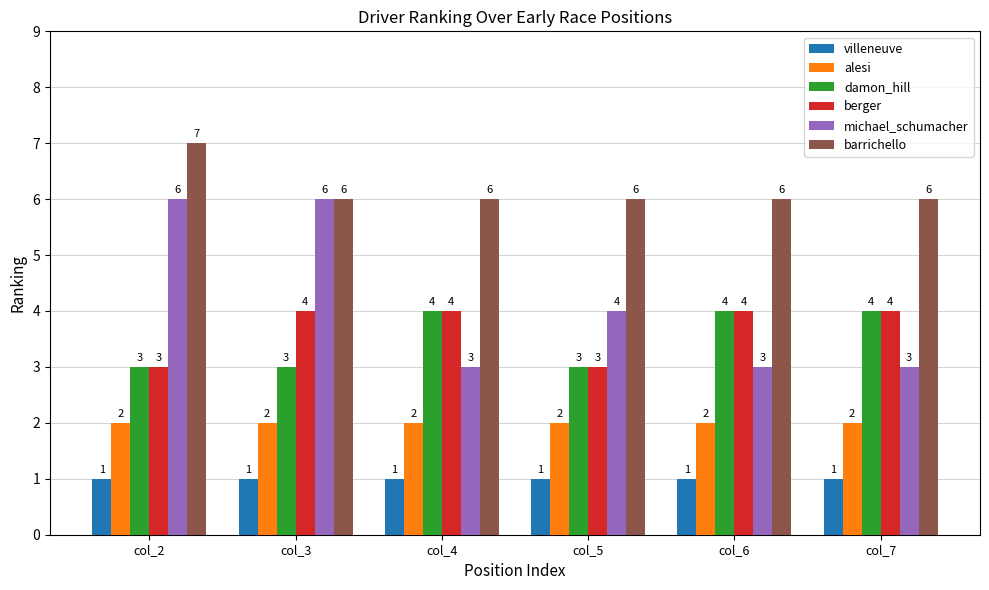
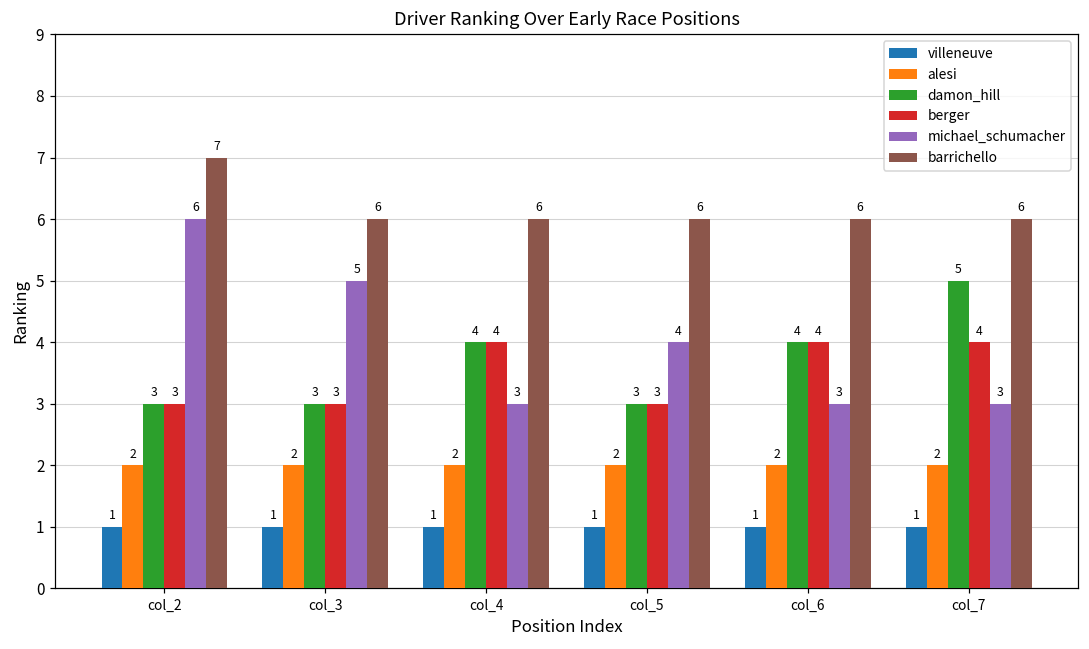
  {
    "villeneuve": {
      "col_2": 1,
      "col_3": 1,
      "col_4": 1,
      "col_5": 1,
      "col_6": 1,
      "col_7": 1
    },
    "alesi": {
      "col_2": 2,
      "col_3": 2,
      "col_4": 2,
      "col_5": 2,
      "col_6": 2,
      "col_7": 2
    },
    "damon_hill": {
      "col_2": 3,
      "col_3": 3,
      "col_4": 4,
      "col_5": 3,
      "col_6": 4,
-     "col_7": 4
+     "col_7": 5
    },
    "berger": {
      "col_2": 3,
-     "col_3": 4,
+     "col_3": 3,
      "col_4": 4,
      "col_5": 3,
      "col_6": 4,
      "col_7": 4
    },
    "michael_schumacher": {
      "col_2": 6,
-     "col_3": 6,
+     "col_3": 5,
      "col_4": 3,
      "col_5": 4,
      "col_6": 3,
      "col_7": 3
    },
    "barrichello": {
      "col_2": 7,
      "col_3": 6,
      "col_4": 6,
      "col_5": 6,
      "col_6": 6,
      "col_7": 6
    }
  }
